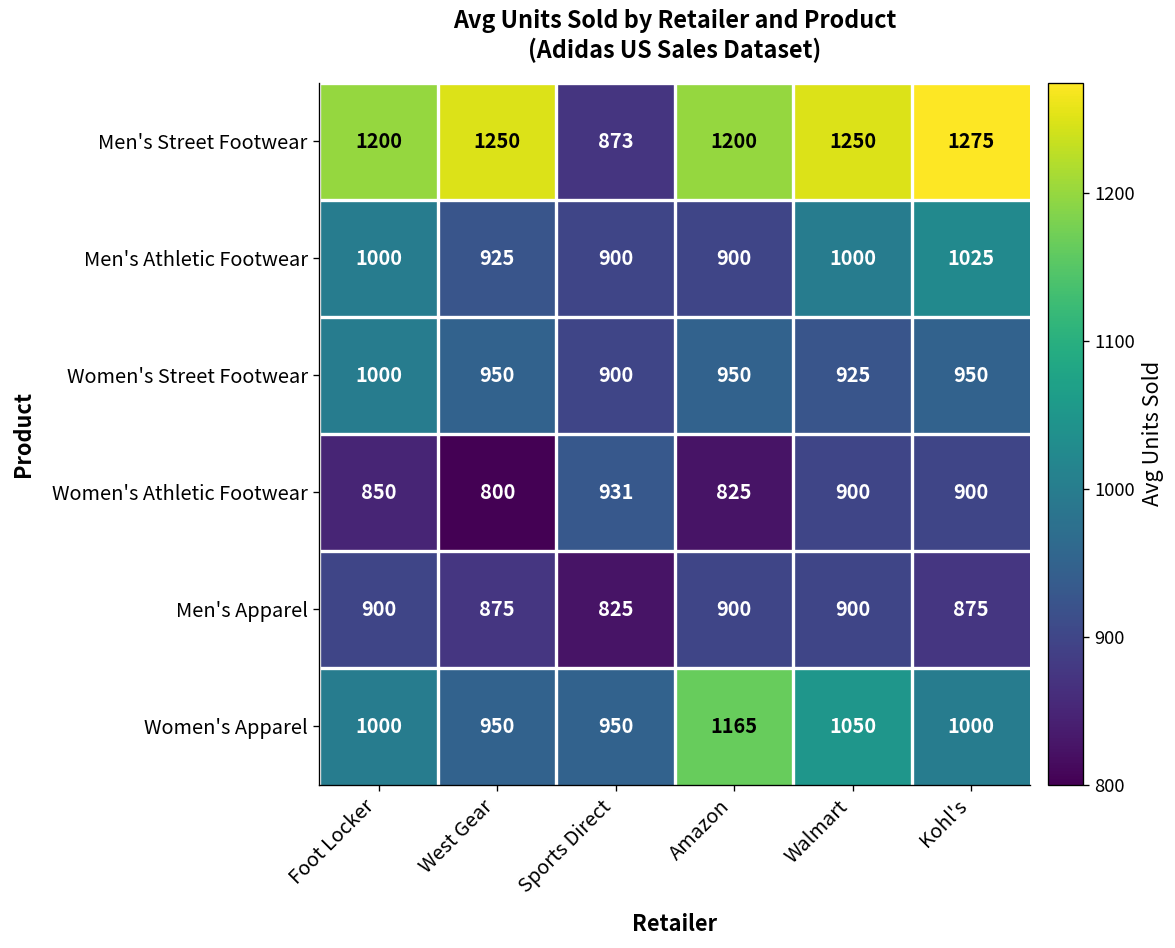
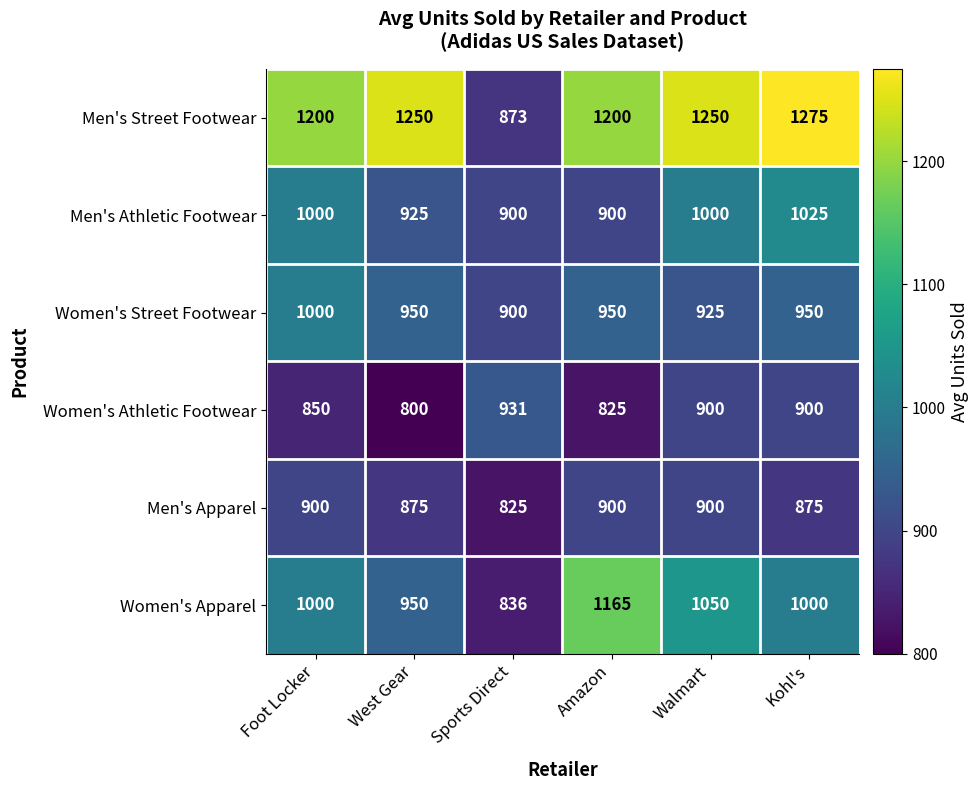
  {
    "Men's Street Footwear": {
      "Foot Locker": 1200,
      "West Gear": 1250,
      "Sports Direct": 873,
      "Amazon": 1200,
      "Walmart": 1250,
      "Kohl's": 1275
    },
    "Men's Athletic Footwear": {
      "Foot Locker": 1000,
      "West Gear": 925,
      "Sports Direct": 900,
      "Amazon": 900,
      "Walmart": 1000,
      "Kohl's": 1025
    },
    "Women's Street Footwear": {
      "Foot Locker": 1000,
      "West Gear": 950,
      "Sports Direct": 900,
      "Amazon": 950,
      "Walmart": 925,
      "Kohl's": 950
    },
    "Women's Athletic Footwear": {
      "Foot Locker": 850,
      "West Gear": 800,
      "Sports Direct": 931,
      "Amazon": 825,
      "Walmart": 900,
      "Kohl's": 900
    },
    "Men's Apparel": {
      "Foot Locker": 900,
      "West Gear": 875,
      "Sports Direct": 825,
      "Amazon": 900,
      "Walmart": 900,
      "Kohl's": 875
    },
    "Women's Apparel": {
      "Foot Locker": 1000,
      "West Gear": 950,
-     "Sports Direct": 950,
+     "Sports Direct": 836,
      "Amazon": 1165,
      "Walmart": 1050,
      "Kohl's": 1000
    }
  }
